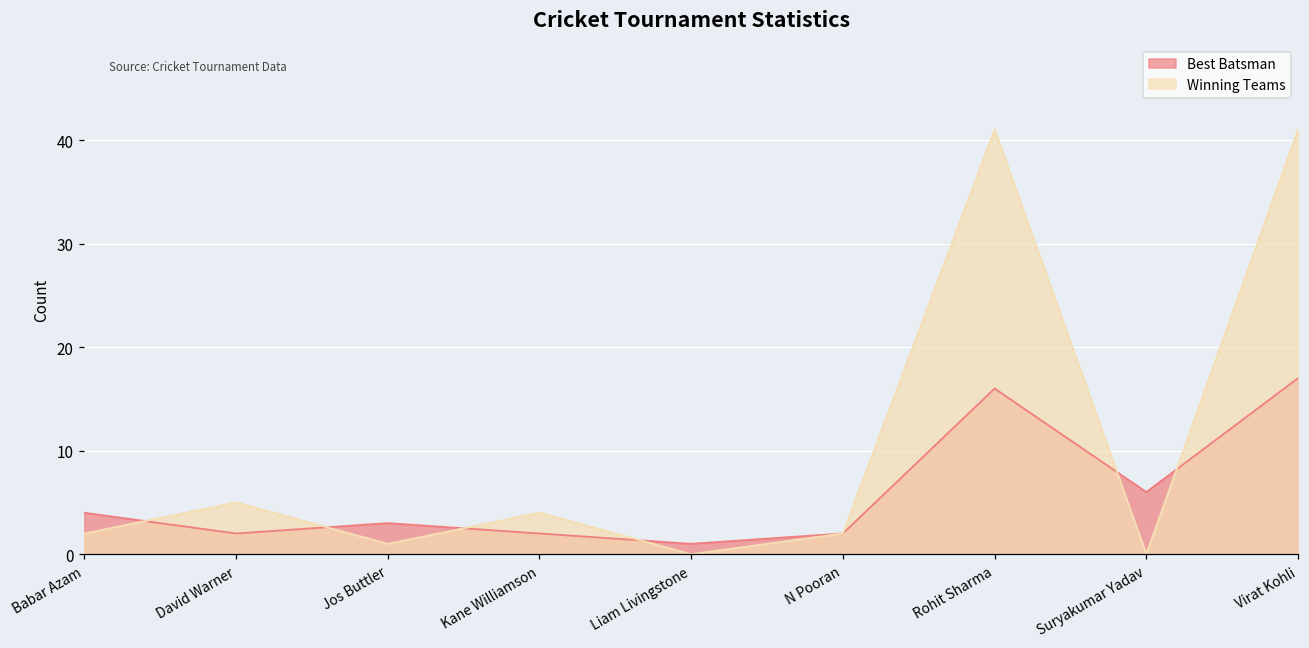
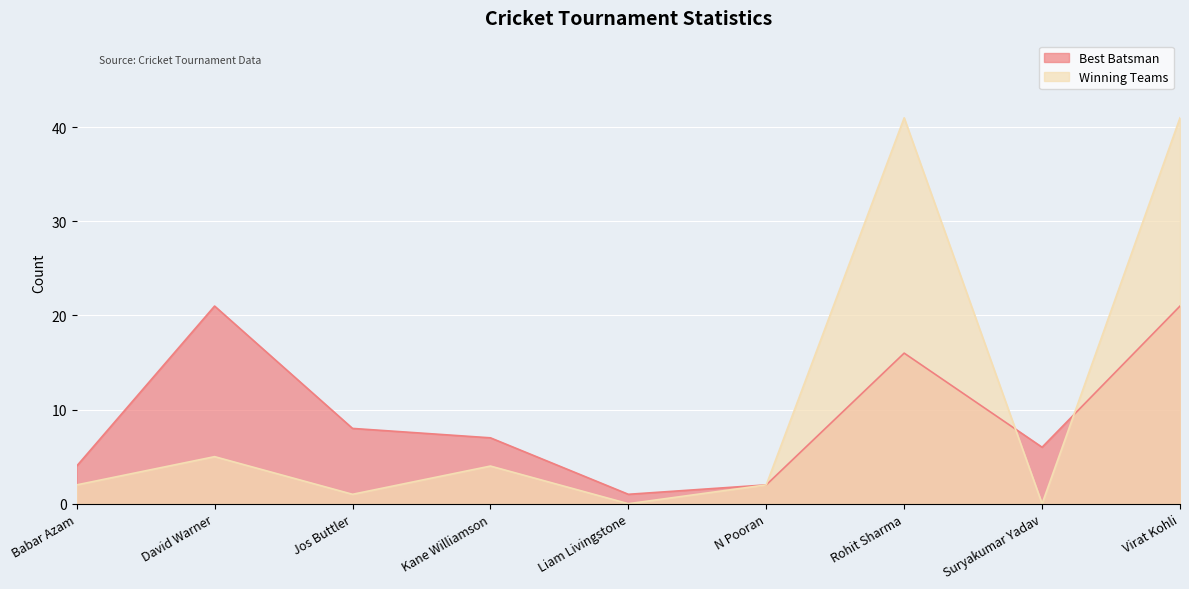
  {
    "Best Batsman": {
      "Babar Azam": 4,
-     "David Warner": 2,
-     "Jos Buttler": 3,
-     "Kane Williamson": 2,
+     "David Warner": 21,
+     "Jos Buttler": 8,
+     "Kane Williamson": 7,
      "Liam Livingstone": 1,
      "Rohit Sharma": 16,
      "Suryakumar Yadav": 6,
-     "Virat Kohli": 17
+     "Virat Kohli": 21
    },
    "Winning Teams": {
      "Babar Azam": 2,
      "David Warner": 5,
      "Jos Buttler": 1,
      "Kane Williamson": 4,
      "Liam Livingstone": 0,
      "Rohit Sharma": 41,
      "Suryakumar Yadav": 0,
      "Virat Kohli": 41
    }
  }
